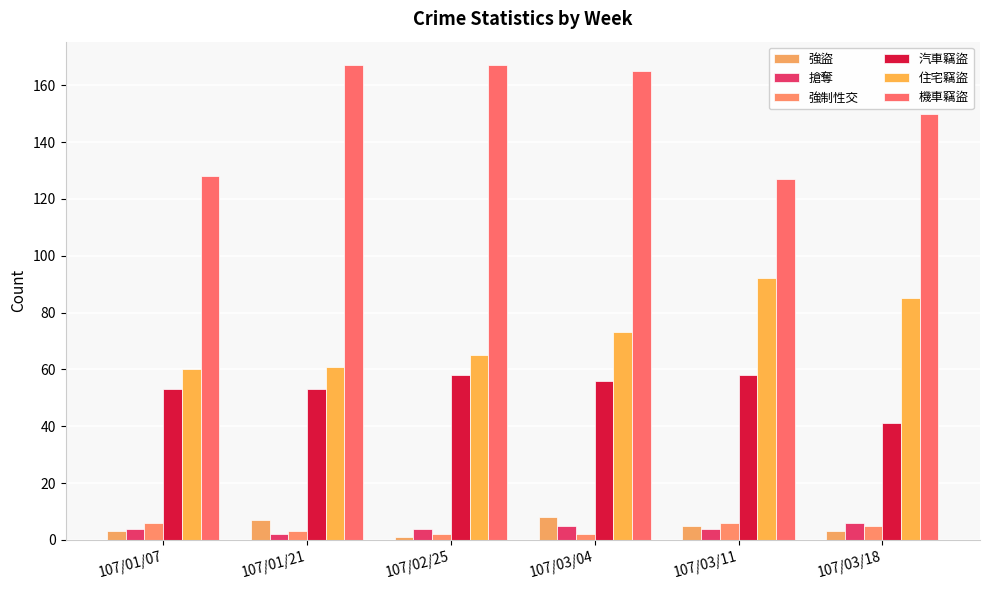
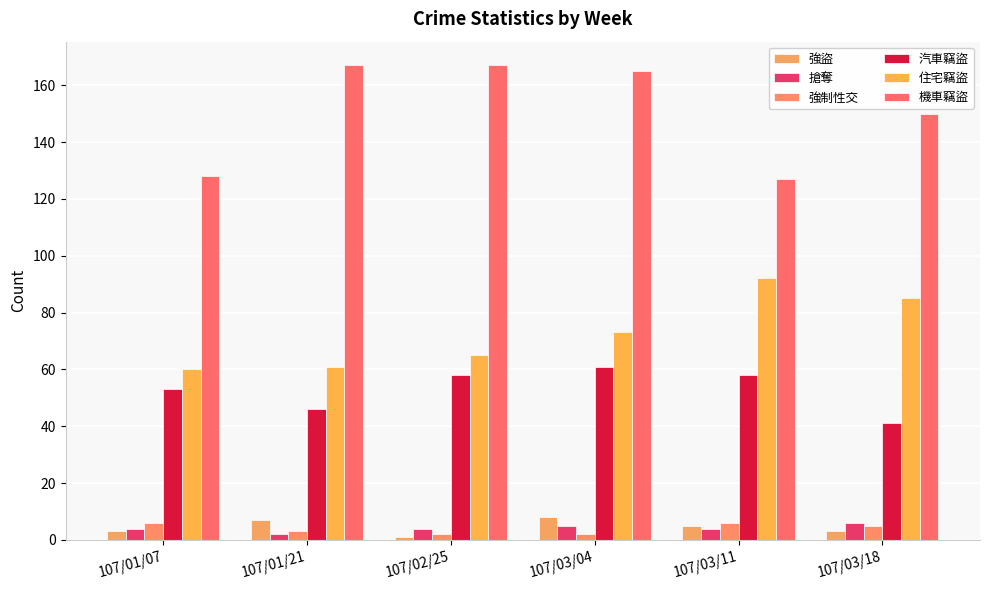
  {
    "汽車竊盜": {
      "107/01/07": 53,
-     "107/01/21": 53,
+     "107/01/21": 46,
      "107/02/25": 58,
-     "107/03/04": 56,
+     "107/03/04": 61,
      "107/03/11": 58,
      "107/03/18": 41
    }
  }
